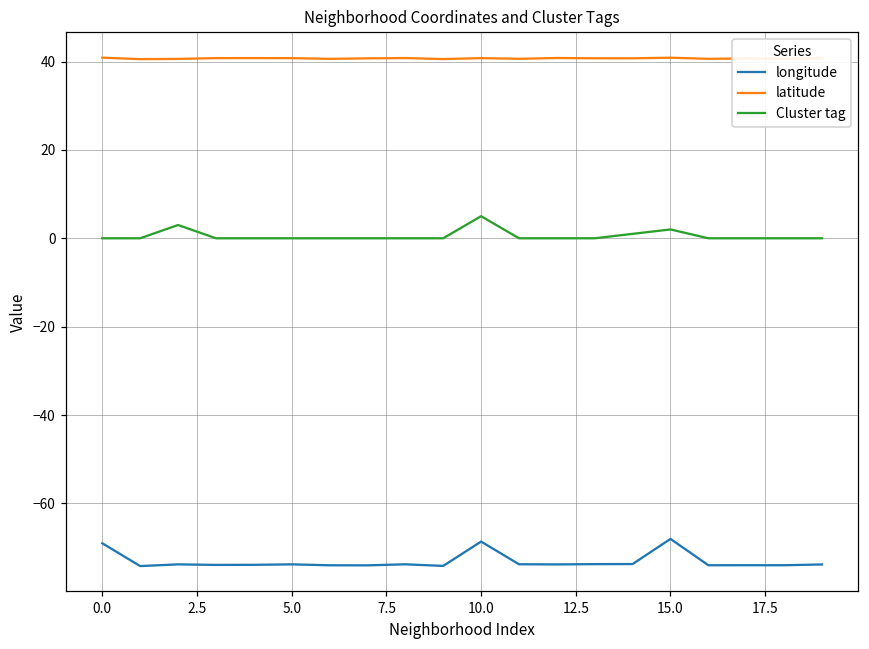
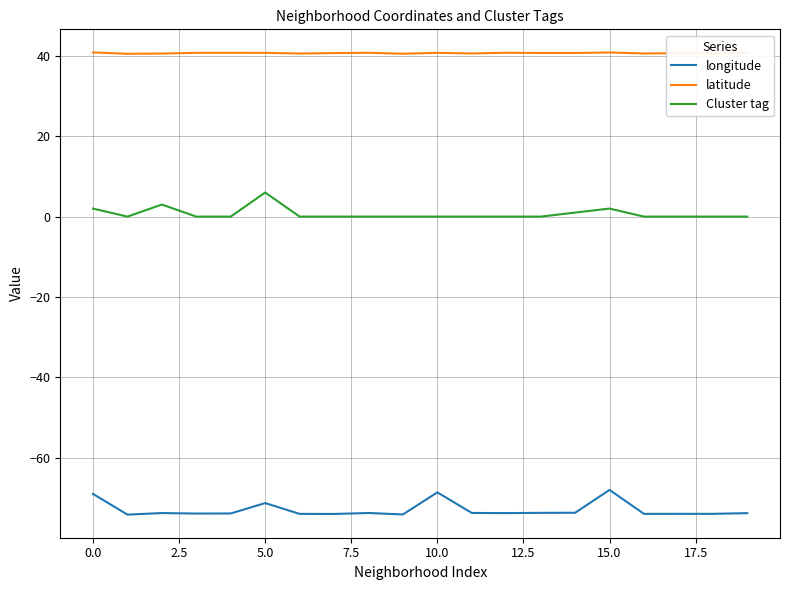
  {
    "longitude": {
      "0.0": -69,
-     "5.0": -74,
+     "5.0": -71,
      "10.0": -69,
      "15.0": -68
    },
    "latitude": {
      "0.0": 41,
      "5.0": 41,
      "10.0": 41,
      "15.0": 41
    },
    "Cluster tag": {
-     "0.0": 0,
-     "5.0": 0,
-     "10.0": 5,
+     "0.0": 2,
+     "5.0": 6,
+     "10.0": 0,
      "15.0": 2
    }
  }
